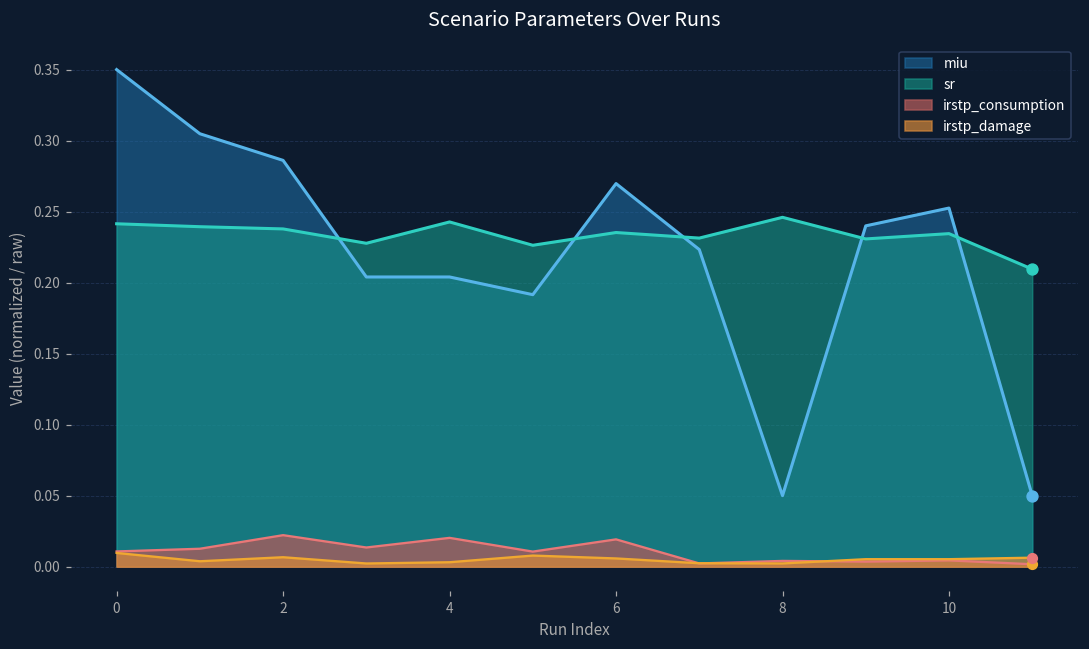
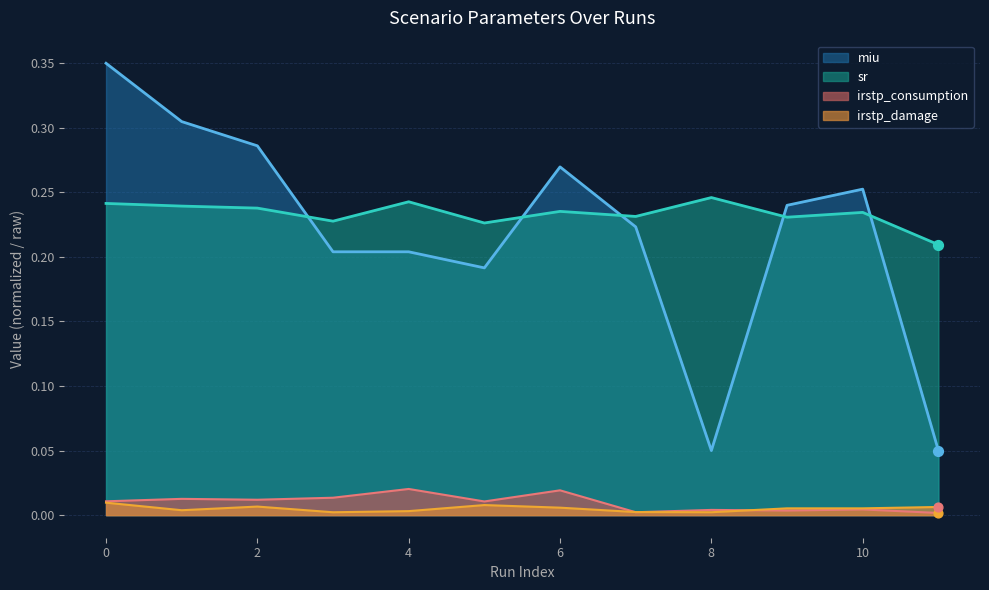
  {
    "irstp_consumption": {
-     "2": 0.022,
+     "2": 0.012,
      "4": 0.020,
      "6": 0.019
    }
  }
